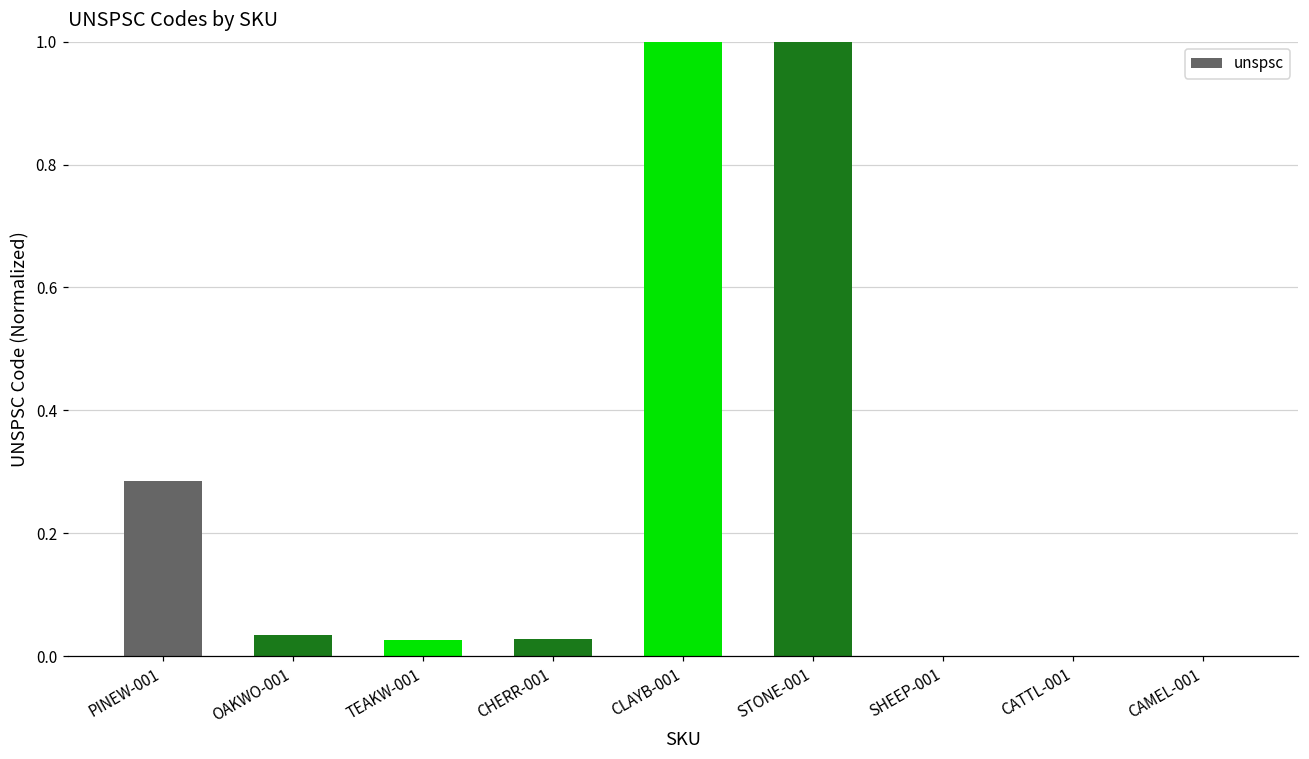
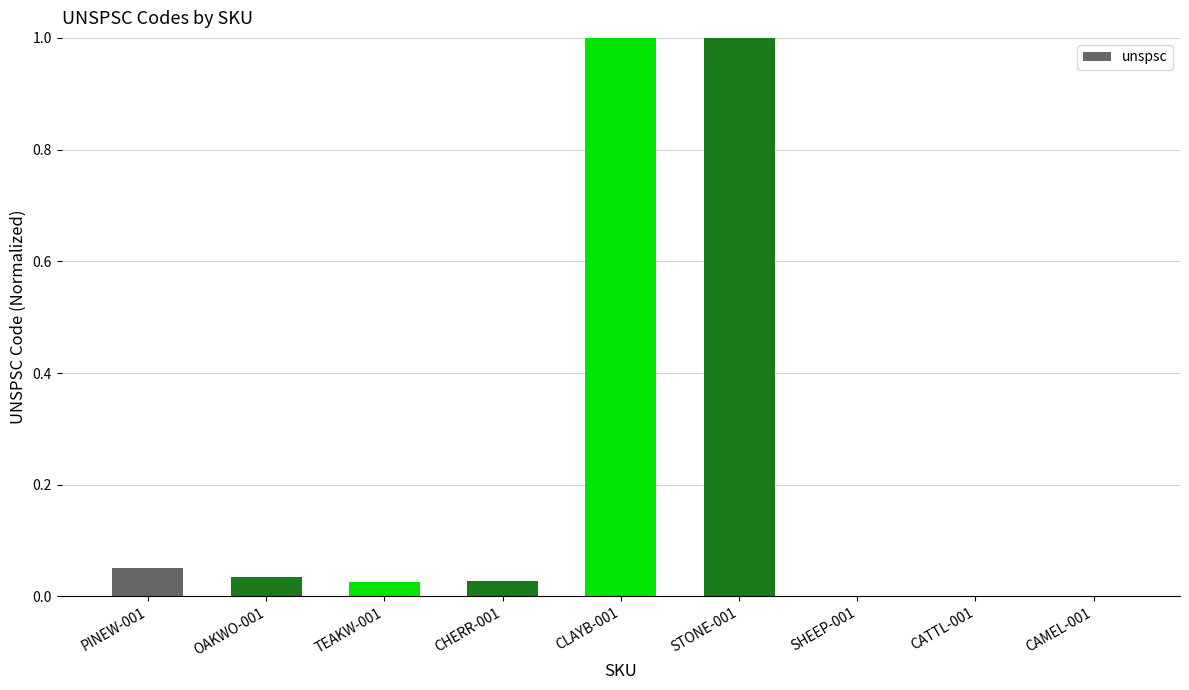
  {
-   "PINEW-001": 0.28,
+   "PINEW-001": 0.05,
    "OAKWO-001": 0.03,
    "TEAKW-001": 0.03,
    "CHERR-001": 0.03,
    "CLAYB-001": 1.00,
    "STONE-001": 1.00,
    "SHEEP-001": 0.00
  }
